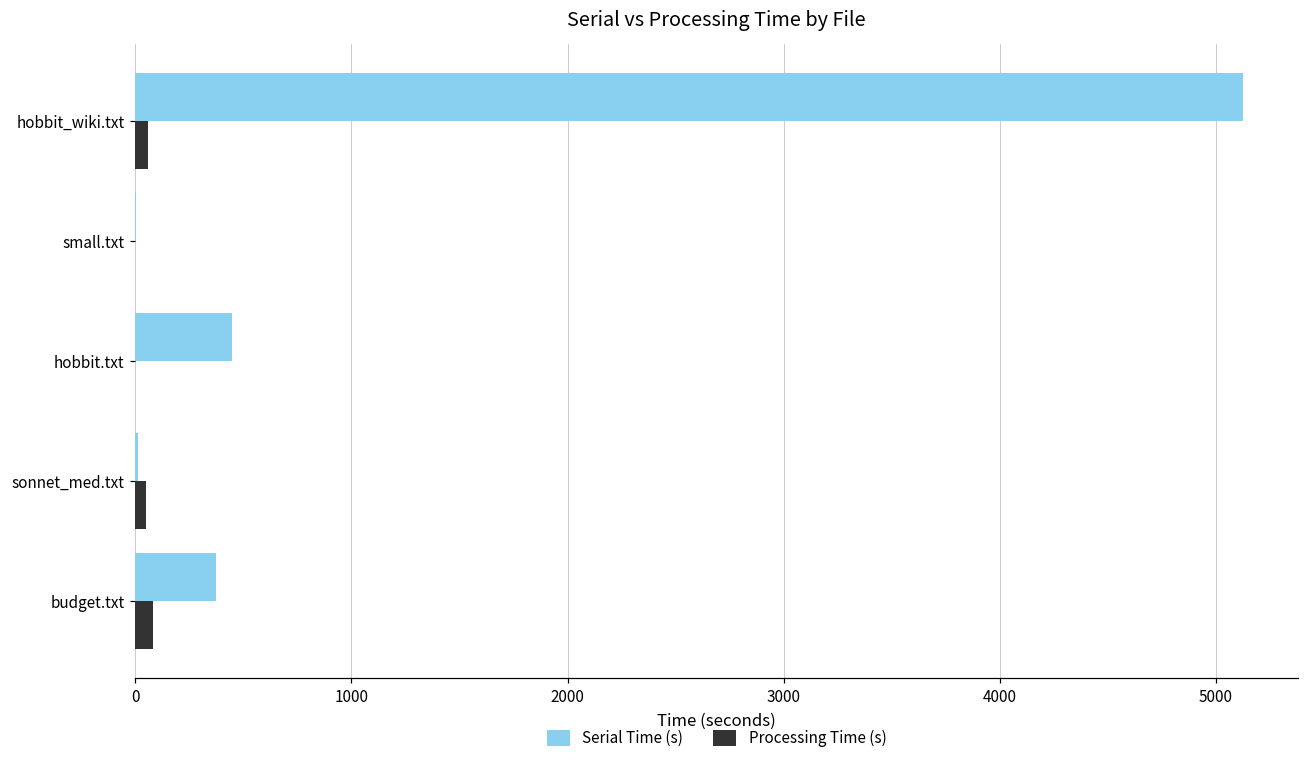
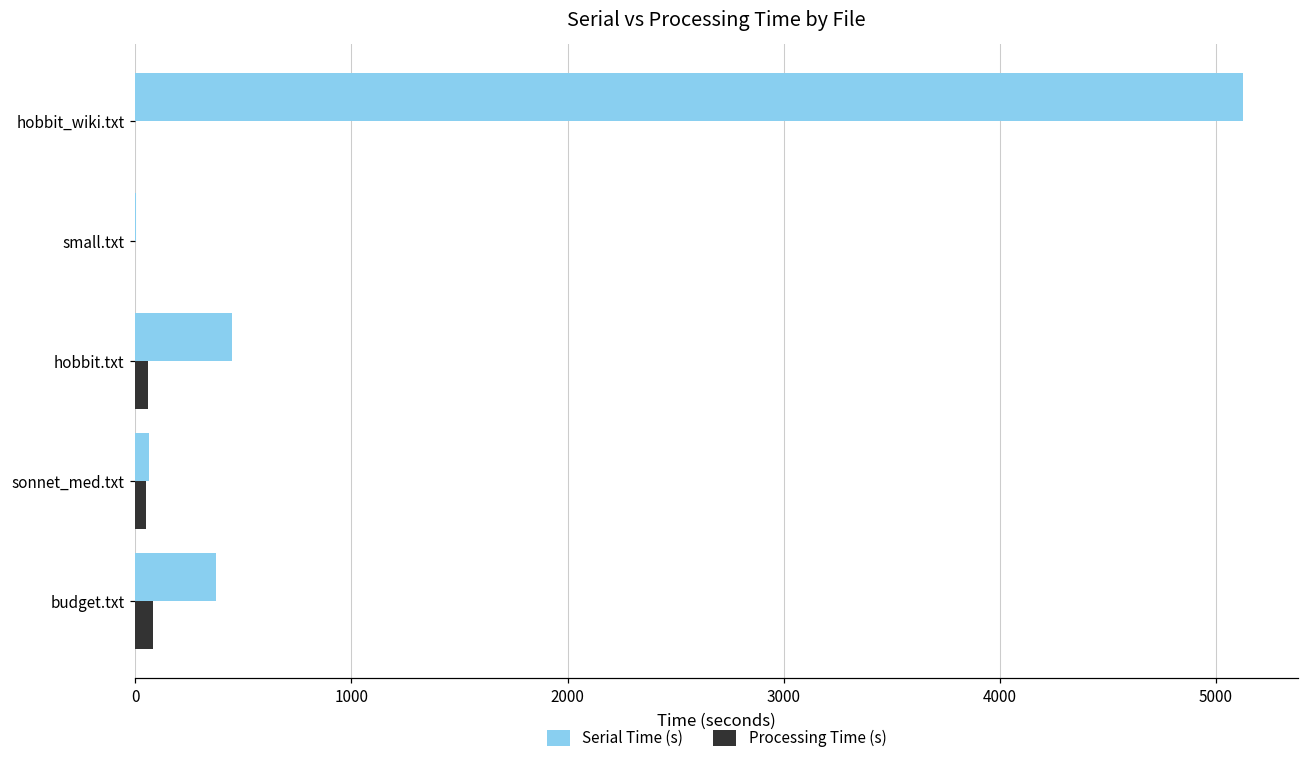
  {
    "Serial Time (s)": {
      "hobbit_wiki.txt": 5120,
      "hobbit.txt": 450,
-     "sonnet_med.txt": 10,
+     "sonnet_med.txt": 60,
      "budget.txt": 370
    },
    "Processing Time (s)": {
-     "hobbit_wiki.txt": 60,
-     "hobbit.txt": 0,
+     "hobbit_wiki.txt": 0,
+     "hobbit.txt": 60,
      "sonnet_med.txt": 50,
      "budget.txt": 80
    }
  }
